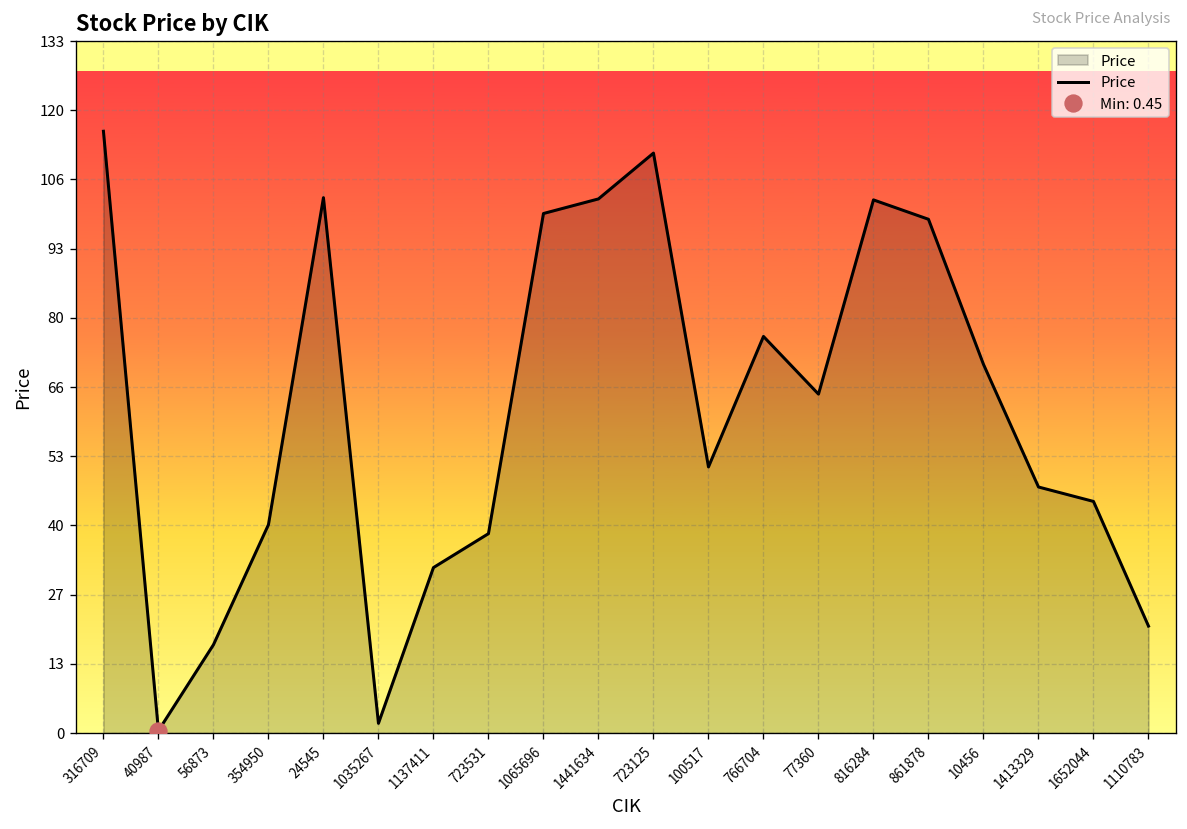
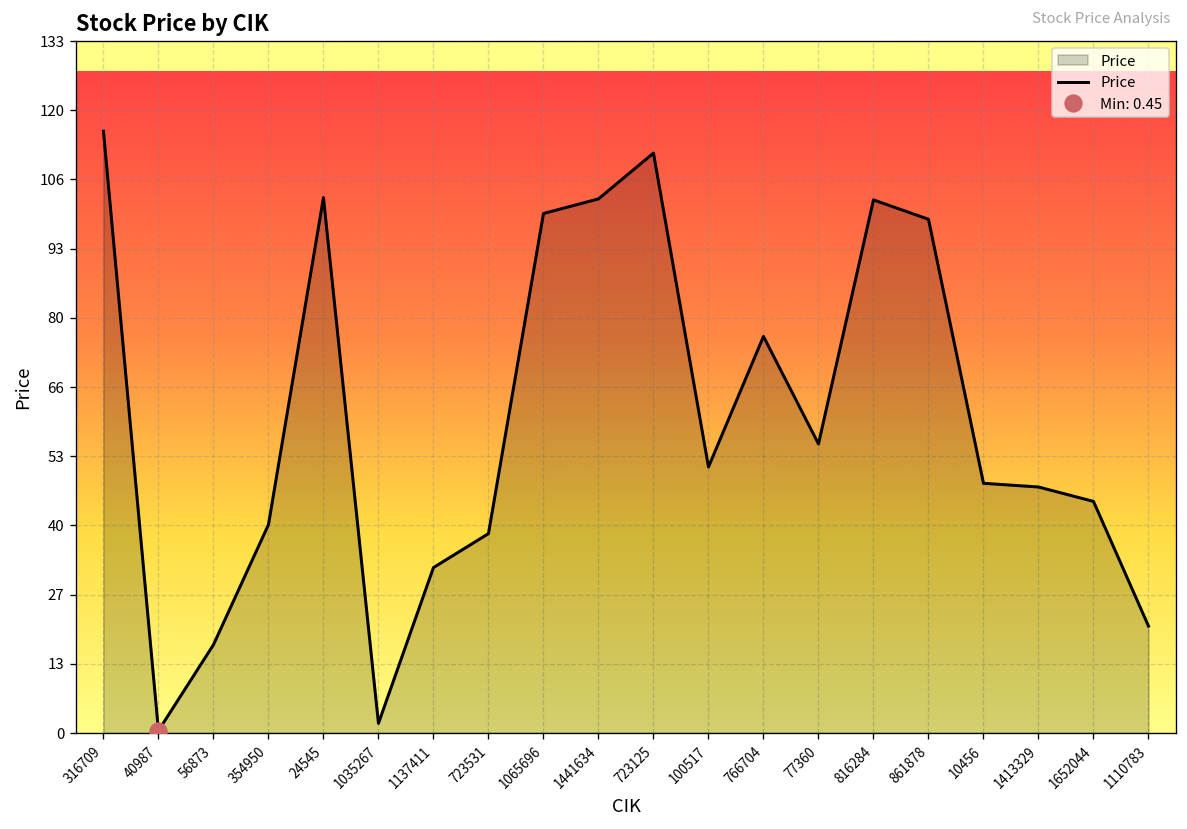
  {
    "Price": {
      "316709": 115,
      "56873": 17,
      "354950": 40,
      "24545": 103,
      "1035267": 2,
      "1137411": 32,
      "723531": 38,
      "1065696": 100,
      "1441634": 102,
      "723125": 111,
      "100517": 51,
      "766704": 76,
-     "77360": 65,
+     "77360": 55,
      "816284": 102,
      "861878": 99,
-     "10456": 71,
+     "10456": 48,
      "1413329": 47,
      "1652044": 44,
      "1110783": 21
    }
  }
